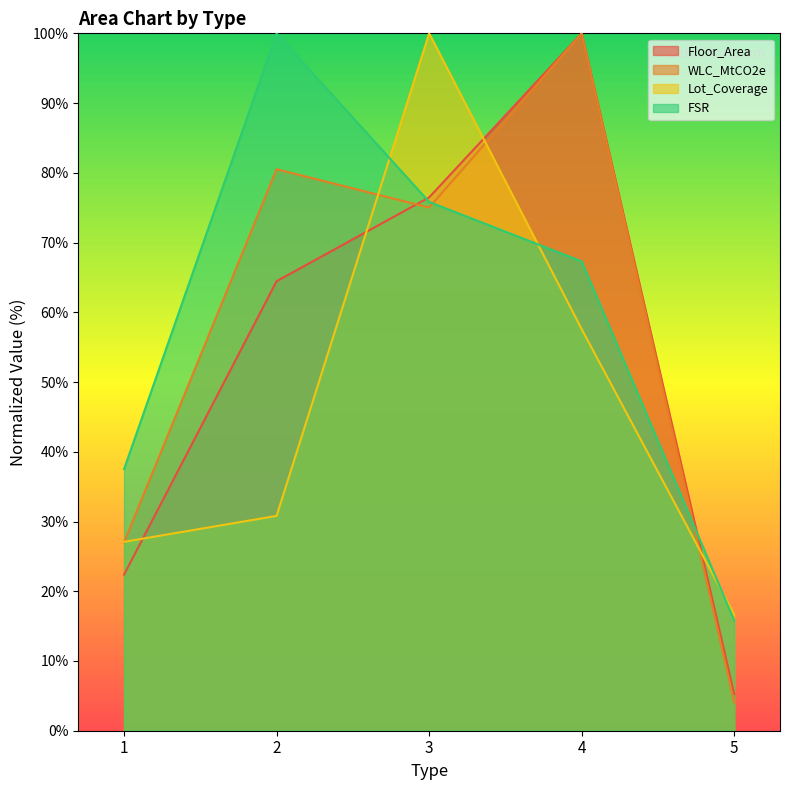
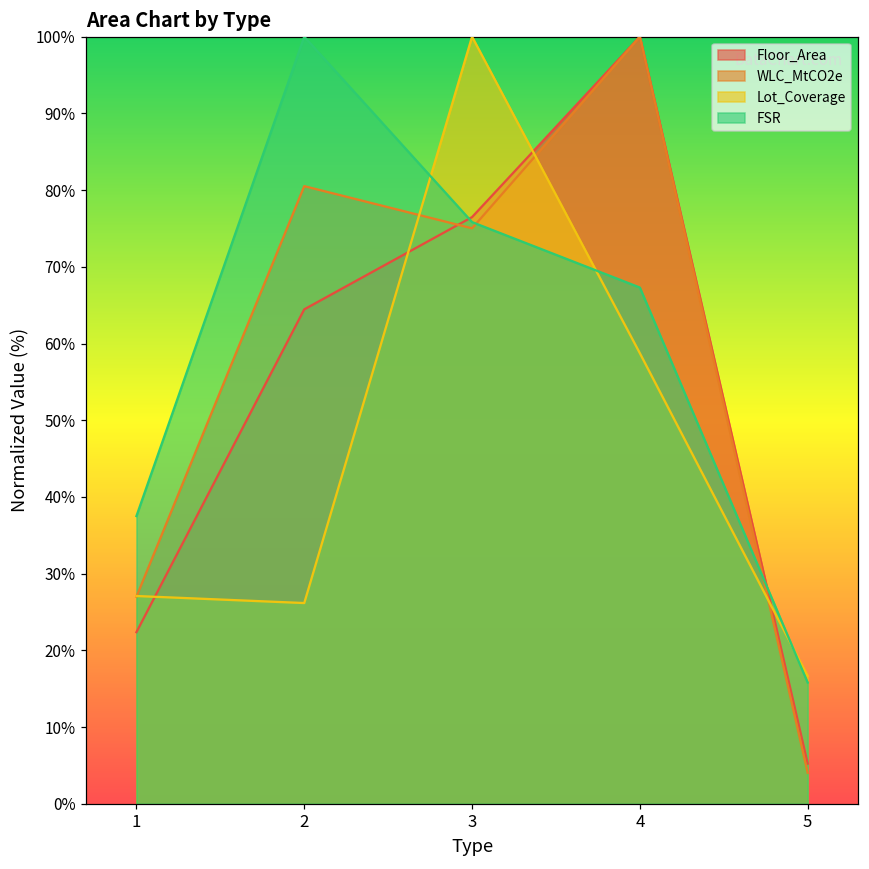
  {
    "Lot_Coverage": {
-     "2": "31%",
+     "2": "26%",
      "3": "100%",
-     "4": "58%",
+     "4": "59%",
      "5": "17%"
    },
    "FSR": {
      "1": "38%",
      "2": "100%",
      "3": "76%",
      "4": "67%",
      "5": "16%"
    }
  }
